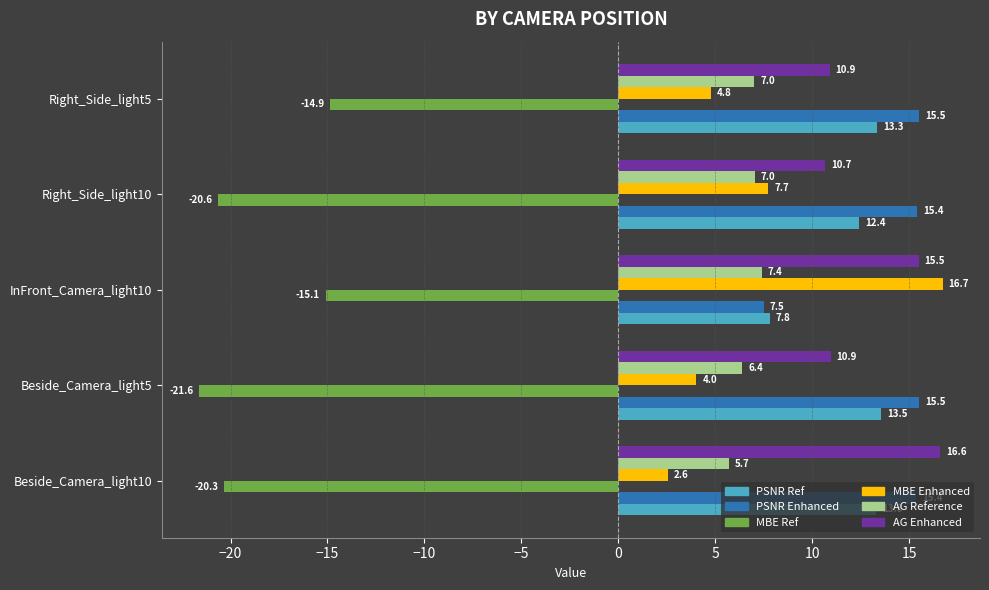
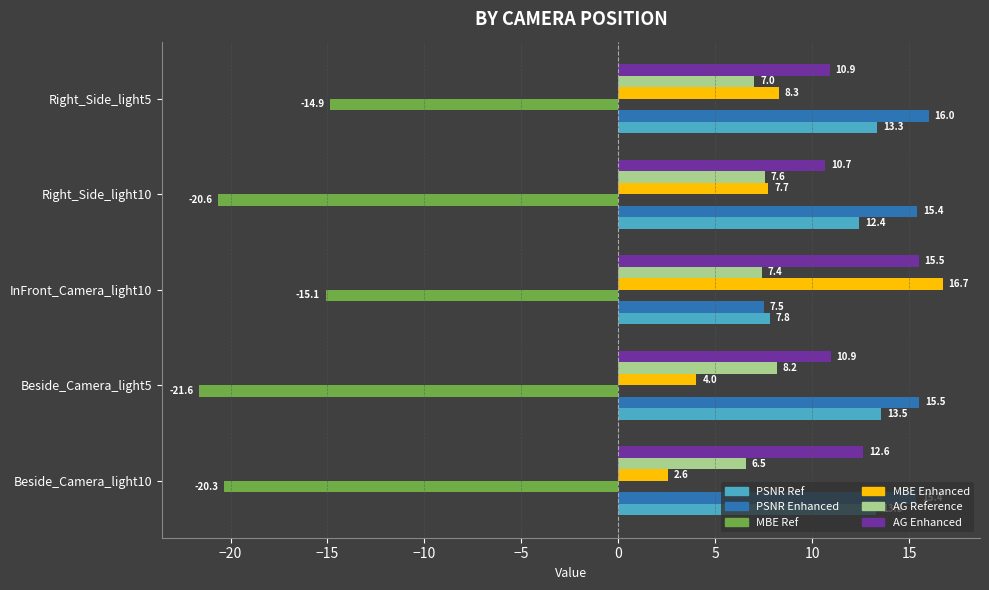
  {
    "PSNR Ref": {
      "Right_Side_light5": 13.3,
      "Right_Side_light10": 12.4,
      "InFront_Camera_light10": 7.8,
      "Beside_Camera_light5": 13.5
    },
    "PSNR Enhanced": {
-     "Right_Side_light5": 15.5,
+     "Right_Side_light5": 16.0,
      "Right_Side_light10": 15.4,
      "InFront_Camera_light10": 7.5,
      "Beside_Camera_light5": 15.5
    },
    "MBE Ref": {
      "Right_Side_light5": -14.9,
      "Right_Side_light10": -20.6,
      "InFront_Camera_light10": -15.1,
      "Beside_Camera_light5": -21.6,
      "Beside_Camera_light10": -20.3
    },
    "MBE Enhanced": {
-     "Right_Side_light5": 4.8,
+     "Right_Side_light5": 8.3,
      "Right_Side_light10": 7.7,
      "InFront_Camera_light10": 16.7,
      "Beside_Camera_light5": 4.0,
      "Beside_Camera_light10": 2.6
    },
    "AG Reference": {
      "Right_Side_light5": 7.0,
-     "Right_Side_light10": 7.0,
+     "Right_Side_light10": 7.6,
      "InFront_Camera_light10": 7.4,
-     "Beside_Camera_light5": 6.4,
-     "Beside_Camera_light10": 5.7
+     "Beside_Camera_light5": 8.2,
+     "Beside_Camera_light10": 6.5
    },
    "AG Enhanced": {
      "Right_Side_light5": 10.9,
      "Right_Side_light10": 10.7,
      "InFront_Camera_light10": 15.5,
      "Beside_Camera_light5": 10.9,
-     "Beside_Camera_light10": 16.6
+     "Beside_Camera_light10": 12.6
    }
  }
